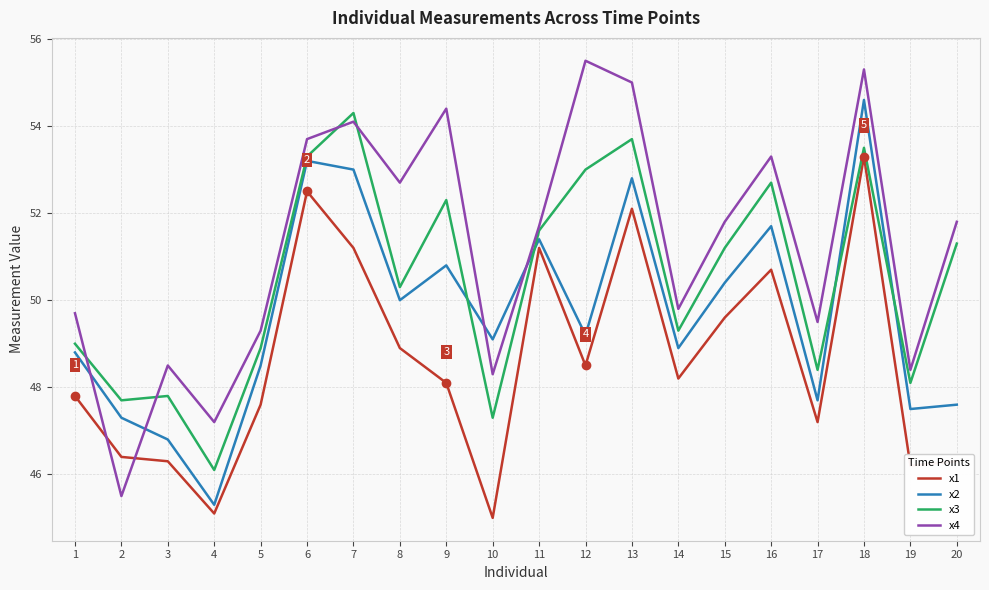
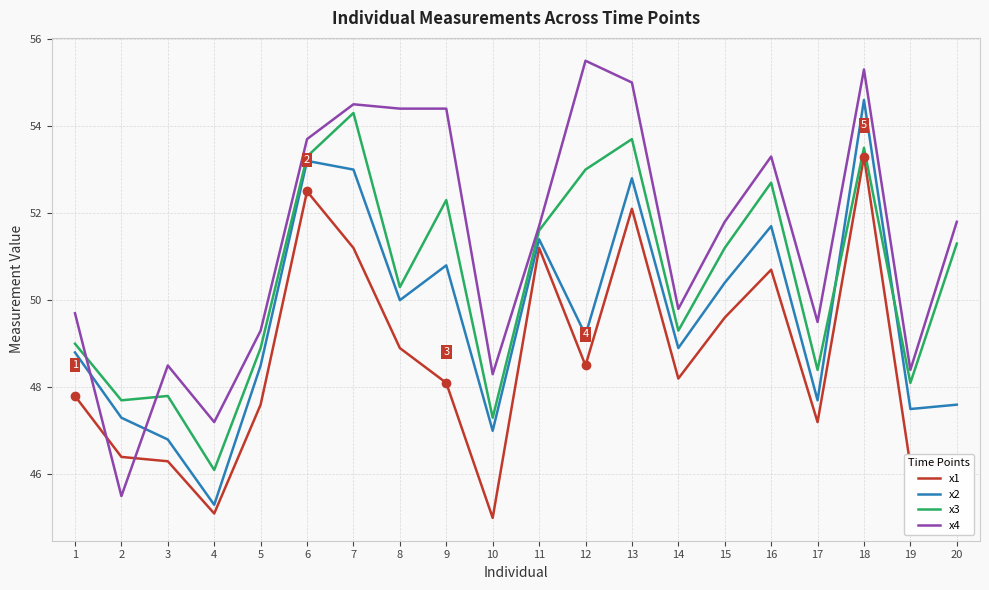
  {
    "x2": {
      "2": 47.3,
      "3": 46.8,
      "4": 45.3,
      "5": 48.5,
      "7": 53.0,
      "8": 50.0,
      "9": 50.8,
-     "10": 49.1,
+     "10": 47.0,
      "11": 51.4,
      "13": 52.8,
      "14": 48.9,
      "15": 50.4,
      "16": 51.7,
      "17": 47.7,
      "18": 54.6,
      "19": 47.5,
      "20": 47.6
    },
    "x3": {
      "1": 49.0,
      "2": 47.7,
      "3": 47.8,
      "4": 46.1,
      "5": 48.9,
      "7": 54.3,
      "8": 50.3,
      "9": 52.3,
      "10": 47.3,
      "11": 51.6,
      "12": 53.0,
      "13": 53.7,
      "14": 49.3,
      "15": 51.2,
      "16": 52.7,
      "17": 48.4,
      "19": 48.1,
      "20": 51.3
    },
    "x4": {
      "1": 49.7,
      "2": 45.5,
      "3": 48.5,
      "4": 47.2,
      "5": 49.3,
      "6": 53.7,
-     "7": 54.1,
-     "8": 52.7,
+     "7": 54.5,
+     "8": 54.4,
      "9": 54.4,
      "10": 48.3,
      "11": 51.7,
      "12": 55.5,
      "13": 55.0,
      "14": 49.8,
      "15": 51.8,
      "16": 53.3,
      "17": 49.5,
      "18": 55.3,
      "19": 48.4,
      "20": 51.8
    }
  }
